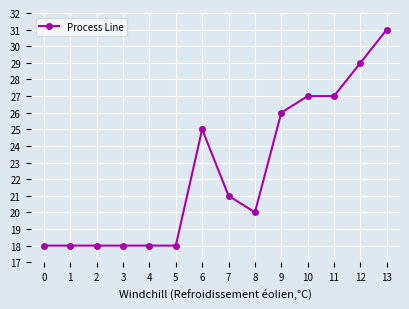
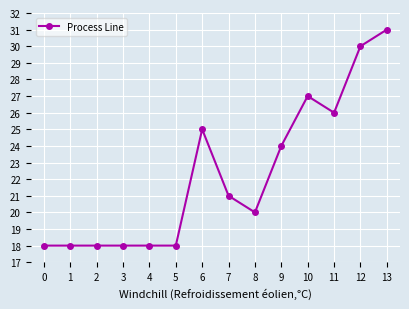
  {
    "0": 18,
    "1": 18,
    "2": 18,
    "3": 18,
    "4": 18,
    "5": 18,
    "6": 25,
    "7": 21,
    "8": 20,
-   "9": 26,
+   "9": 24,
    "10": 27,
-   "11": 27,
-   "12": 29,
+   "11": 26,
+   "12": 30,
    "13": 31
  }
